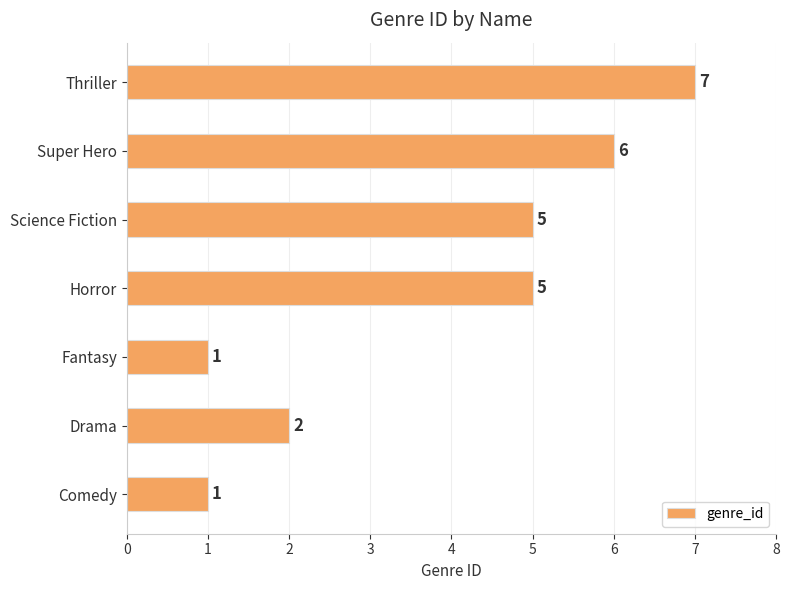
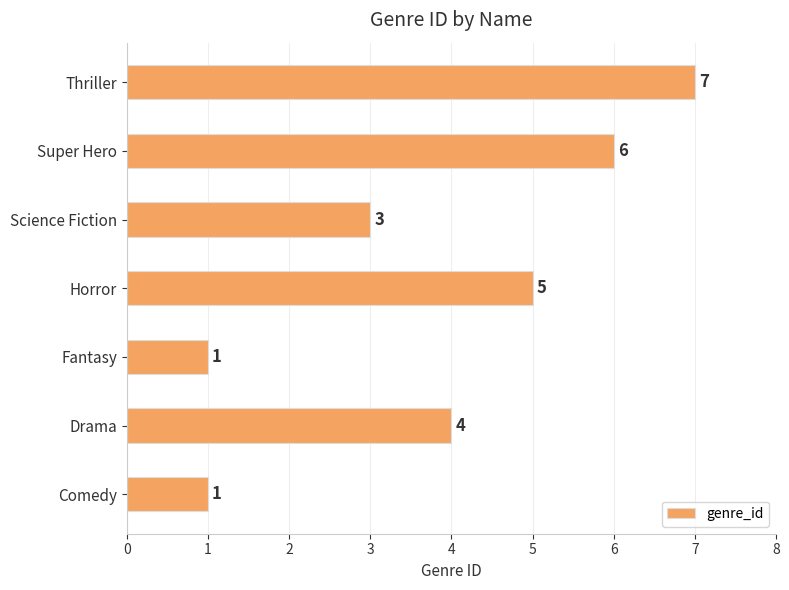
  {
    "Thriller": 7,
    "Super Hero": 6,
-   "Science Fiction": 5,
+   "Science Fiction": 3,
    "Horror": 5,
    "Fantasy": 1,
-   "Drama": 2,
+   "Drama": 4,
    "Comedy": 1
  }
